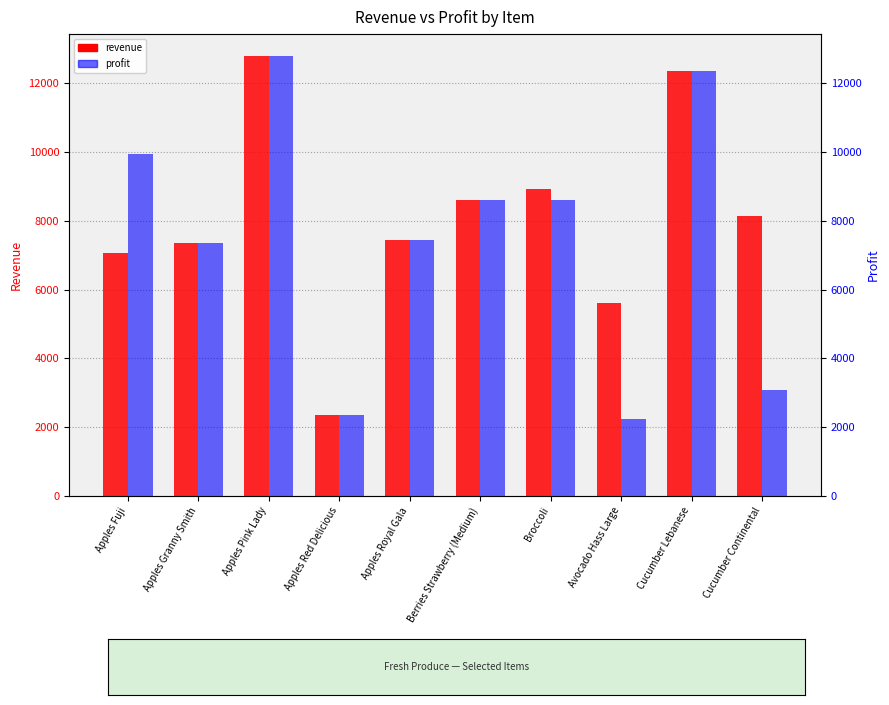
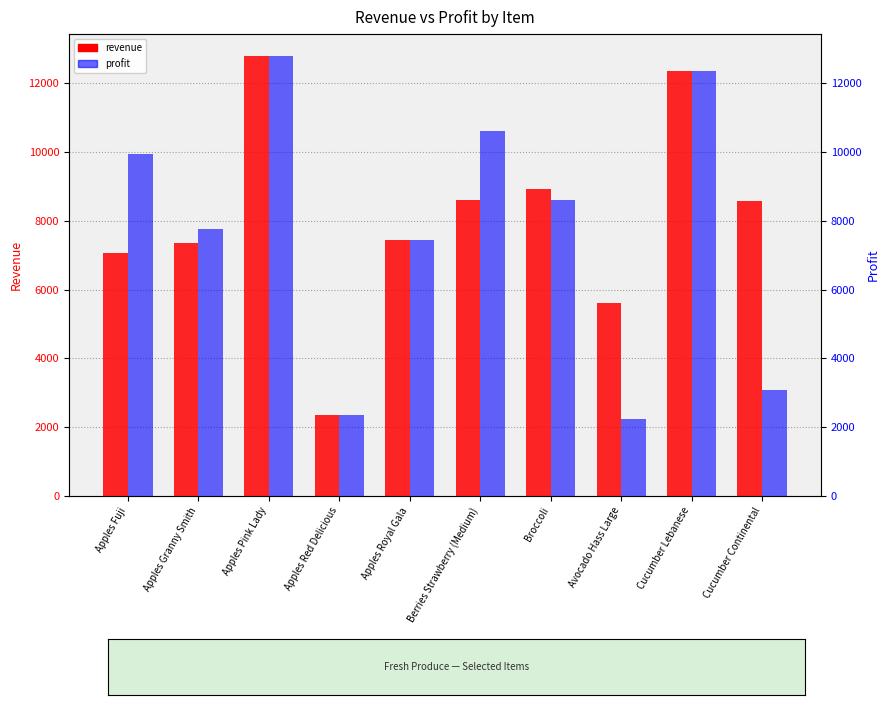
  {
    "revenue": {
      "Apples Fuji": 7100,
      "Apples Granny Smith": 7300,
      "Apples Pink Lady": 12800,
      "Apples Red Delicious": 2400,
      "Apples Royal Gala": 7400,
      "Berries Strawberry (Medium)": 8600,
      "Broccoli": 8900,
      "Avocado Hass Large": 5600,
      "Cucumber Lebanese": 12400,
-     "Cucumber Continental": 8100
+     "Cucumber Continental": 8600
    },
    "profit": {
      "Apples Fuji": 9900,
-     "Apples Granny Smith": 7300,
+     "Apples Granny Smith": 7800,
      "Apples Pink Lady": 12800,
      "Apples Red Delicious": 2400,
      "Apples Royal Gala": 7400,
-     "Berries Strawberry (Medium)": 8600,
+     "Berries Strawberry (Medium)": 10600,
      "Broccoli": 8600,
      "Avocado Hass Large": 2200,
      "Cucumber Lebanese": 12400,
      "Cucumber Continental": 3100
    }
  }
